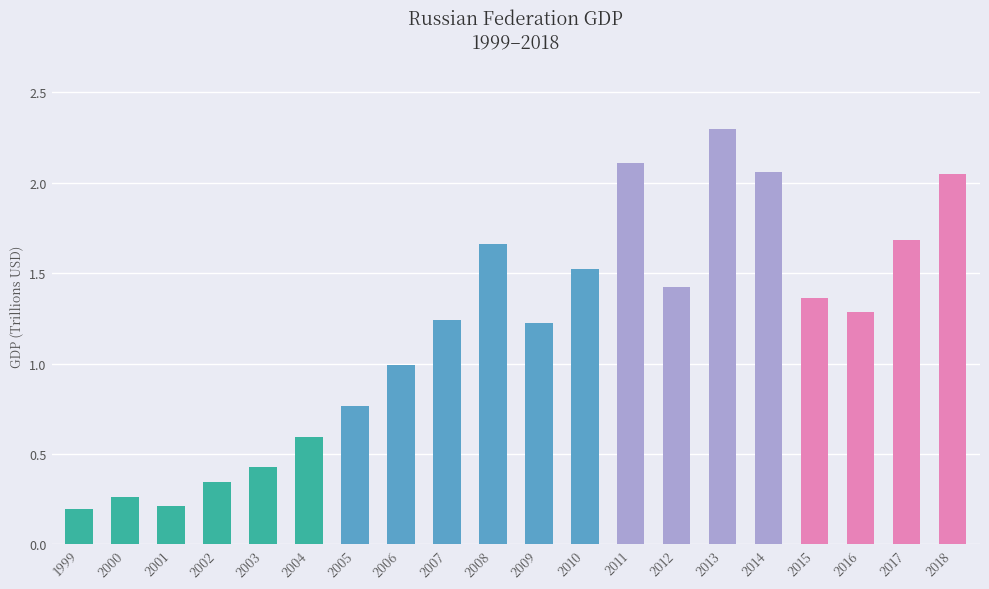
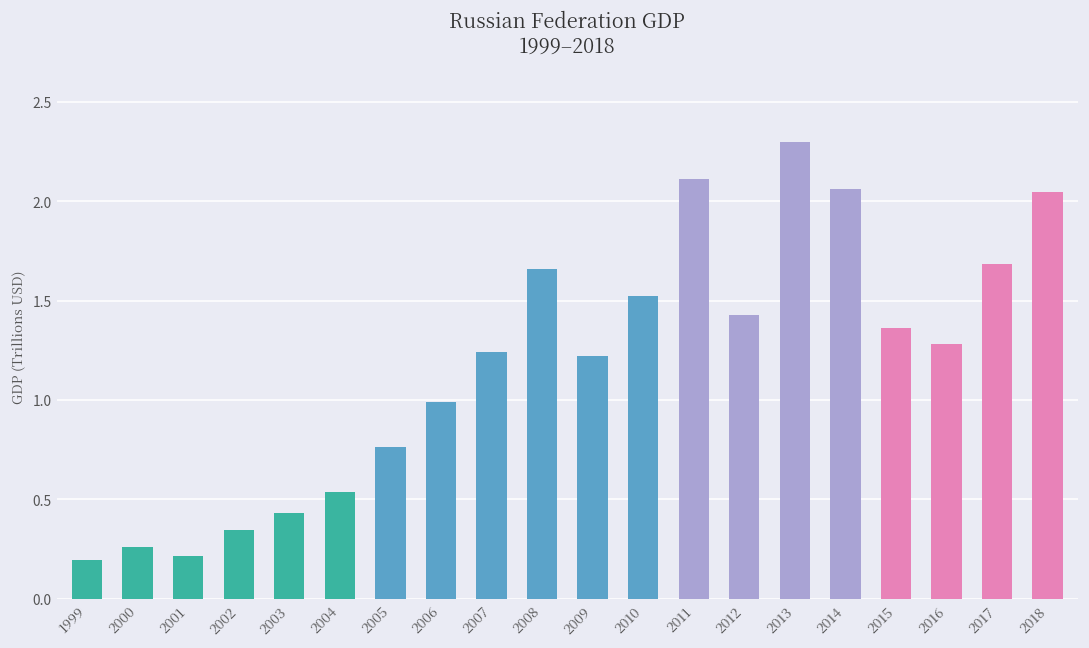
  {
    "1999": 0.20,
    "2000": 0.26,
    "2001": 0.21,
    "2002": 0.35,
    "2003": 0.43,
-   "2004": 0.59,
+   "2004": 0.54,
    "2005": 0.76,
    "2006": 0.99,
    "2007": 1.24,
    "2008": 1.66,
    "2009": 1.22,
    "2010": 1.52,
    "2011": 2.11,
    "2012": 1.42,
    "2013": 2.30,
    "2014": 2.06,
    "2015": 1.36,
    "2016": 1.28,
    "2017": 1.68,
    "2018": 2.05
  }
